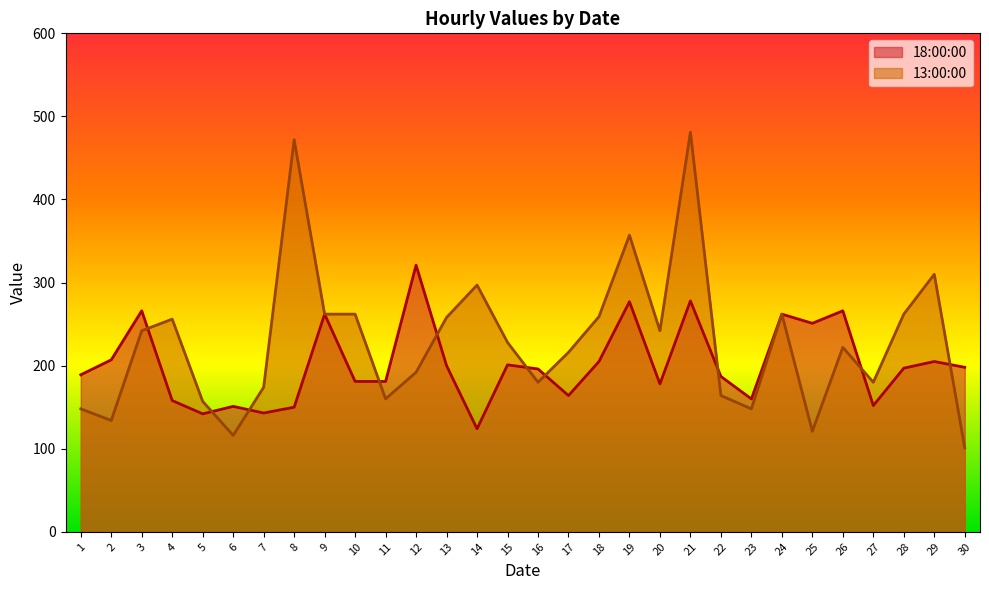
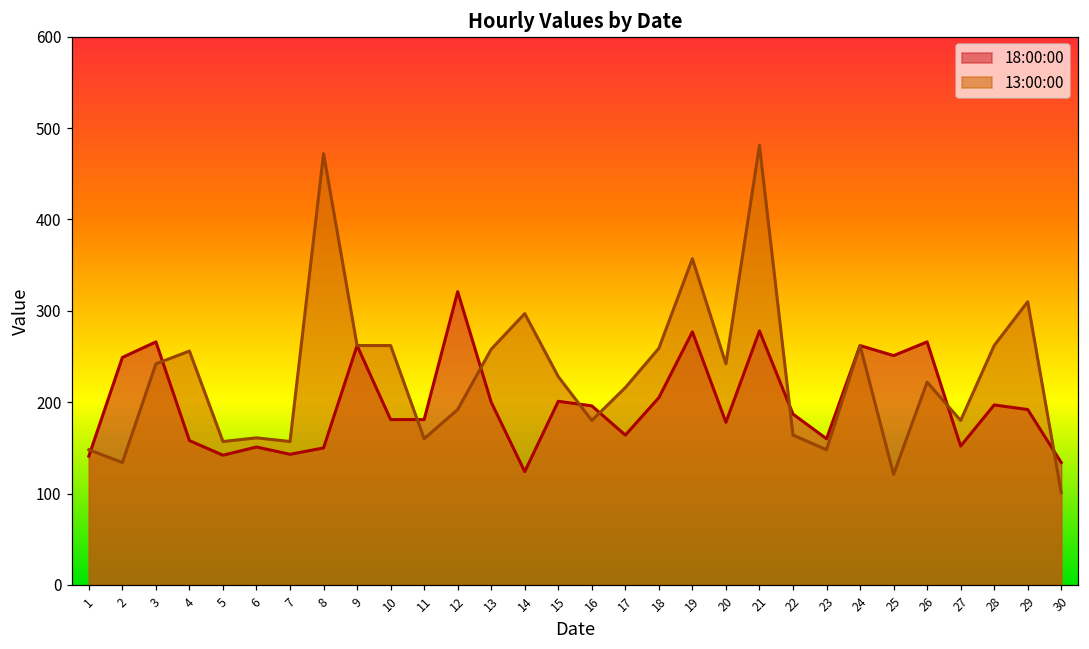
  {
    "18:00:00": {
-     "1": 190,
-     "2": 210,
+     "1": 140,
+     "2": 250,
      "3": 270,
      "4": 160,
      "5": 140,
      "6": 150,
      "7": 140,
      "8": 150,
      "10": 180,
      "11": 180,
      "12": 320,
      "13": 200,
      "14": 120,
      "15": 200,
      "16": 200,
      "17": 160,
      "18": 210,
      "19": 280,
      "20": 180,
      "21": 280,
      "22": 190,
      "23": 160,
      "25": 250,
      "26": 270,
      "27": 150,
      "28": 200,
-     "29": 210,
-     "30": 200
+     "29": 190,
+     "30": 130
    },
    "13:00:00": {
      "1": 150,
      "2": 130,
      "3": 240,
      "4": 260,
      "5": 160,
-     "6": 120,
-     "7": 170,
+     "6": 160,
+     "7": 160,
      "8": 470,
      "10": 260,
      "11": 160,
      "12": 190,
      "13": 260,
      "14": 300,
      "15": 230,
      "16": 180,
      "17": 220,
      "18": 260,
      "19": 360,
      "20": 240,
      "21": 480,
      "22": 160,
      "23": 150,
      "25": 120,
      "26": 220,
      "27": 180,
      "28": 260,
      "29": 310,
      "30": 100
    }
  }
